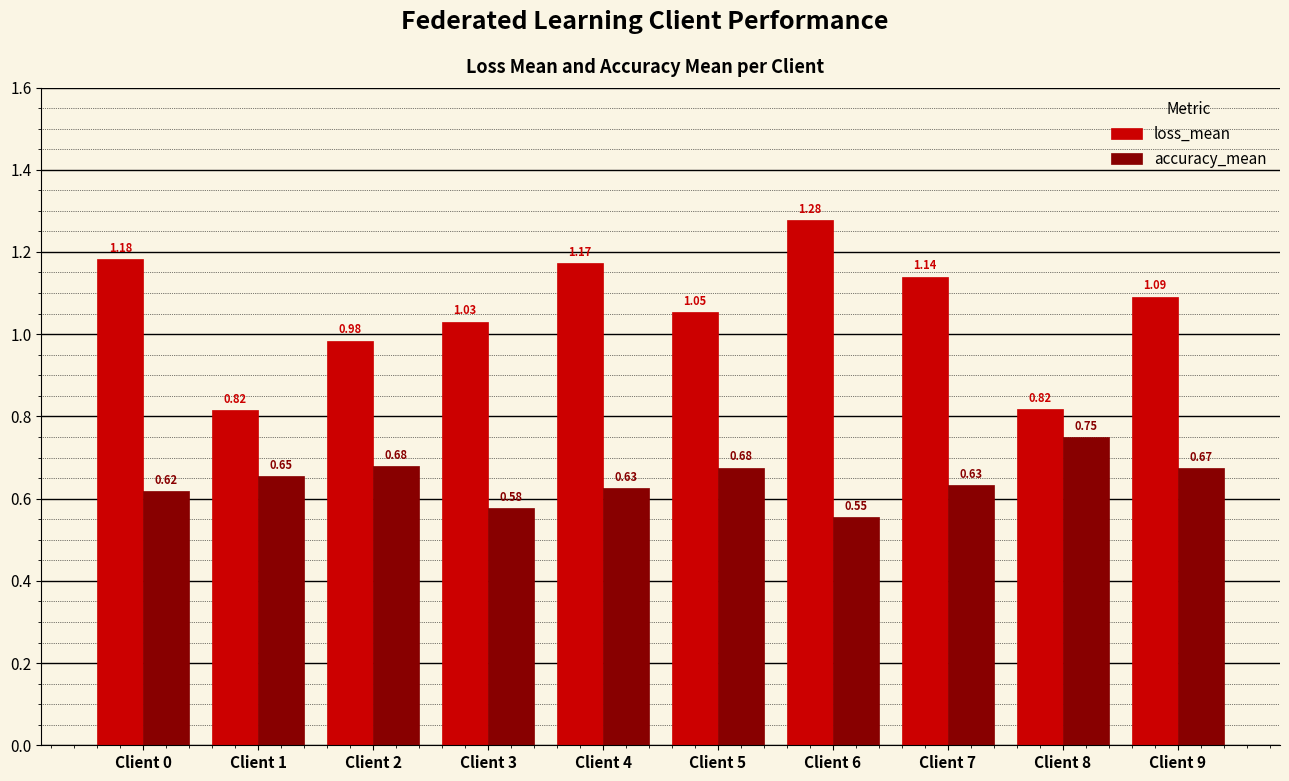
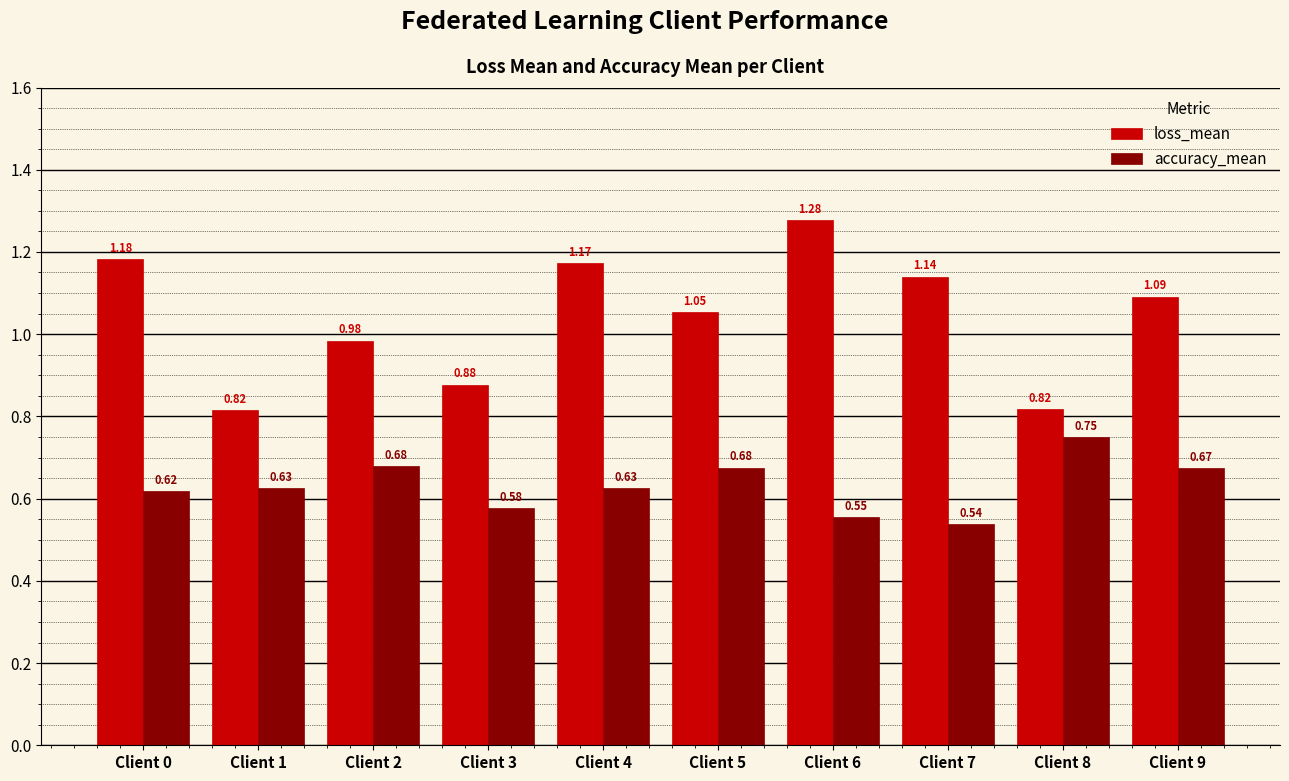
  {
    "loss_mean": {
      "Client 0": 1.18,
      "Client 1": 0.82,
      "Client 2": 0.98,
-     "Client 3": 1.03,
+     "Client 3": 0.88,
      "Client 4": 1.17,
      "Client 5": 1.05,
      "Client 6": 1.28,
      "Client 7": 1.14,
      "Client 8": 0.82,
      "Client 9": 1.09
    },
    "accuracy_mean": {
      "Client 0": 0.62,
-     "Client 1": 0.65,
+     "Client 1": 0.63,
      "Client 2": 0.68,
      "Client 3": 0.58,
      "Client 4": 0.63,
      "Client 5": 0.68,
      "Client 6": 0.55,
-     "Client 7": 0.63,
+     "Client 7": 0.54,
      "Client 8": 0.75,
      "Client 9": 0.67
    }
  }
